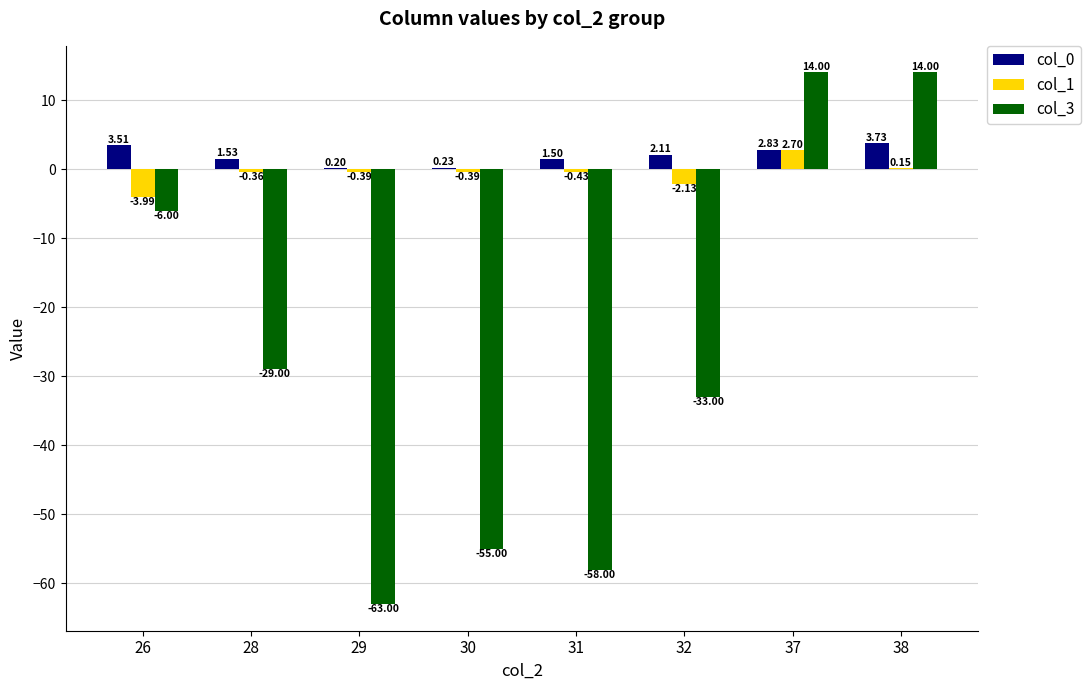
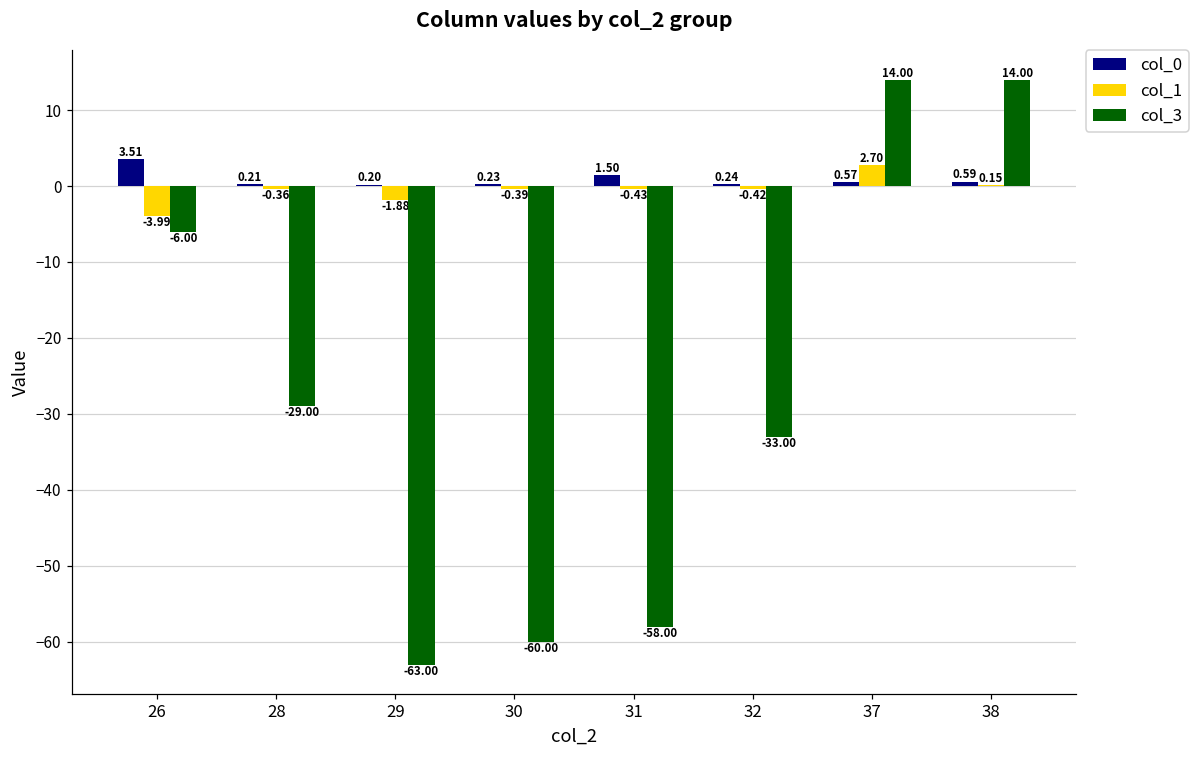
  {
    "col_0": {
      "26": 3.51,
-     "28": 1.53,
+     "28": 0.21,
      "29": 0.20,
      "30": 0.23,
      "31": 1.50,
-     "32": 2.11,
-     "37": 2.83,
-     "38": 3.73
+     "32": 0.24,
+     "37": 0.57,
+     "38": 0.59
    },
    "col_1": {
      "26": -3.99,
      "28": -0.36,
-     "29": -0.39,
+     "29": -1.88,
      "30": -0.39,
      "31": -0.43,
-     "32": -2.13,
+     "32": -0.42,
      "37": 2.70,
      "38": 0.15
    },
    "col_3": {
      "26": -6.00,
      "28": -29.00,
      "29": -63.00,
-     "30": -55.00,
+     "30": -60.00,
      "31": -58.00,
      "32": -33.00,
      "37": 14.00,
      "38": 14.00
    }
  }
